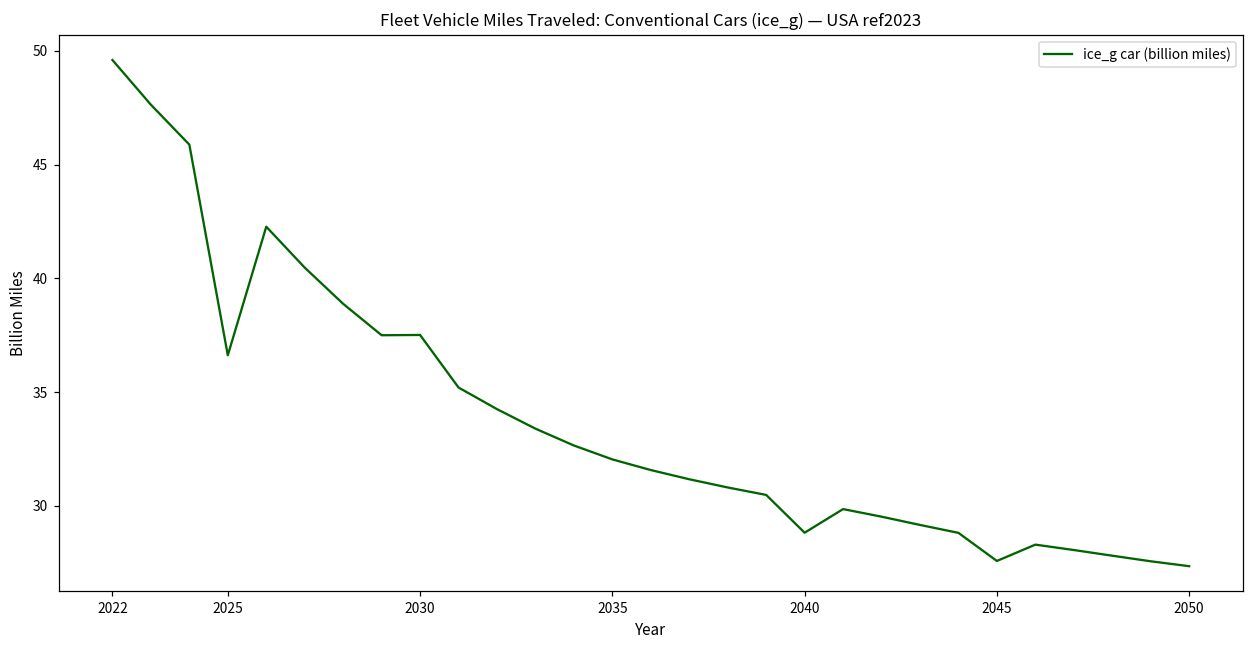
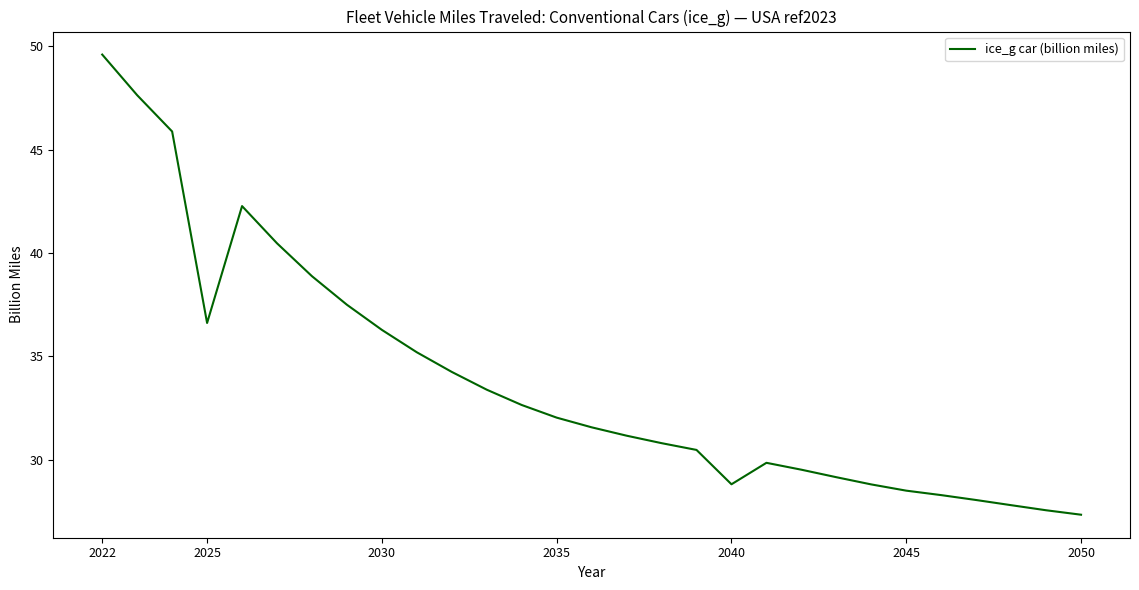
  {
    "2022": 49.6,
    "2025": 36.6,
-   "2030": 37.5,
+   "2030": 36.3,
    "2035": 32.0,
    "2040": 28.8,
-   "2045": 27.6,
+   "2045": 28.5,
    "2050": 27.3
  }
